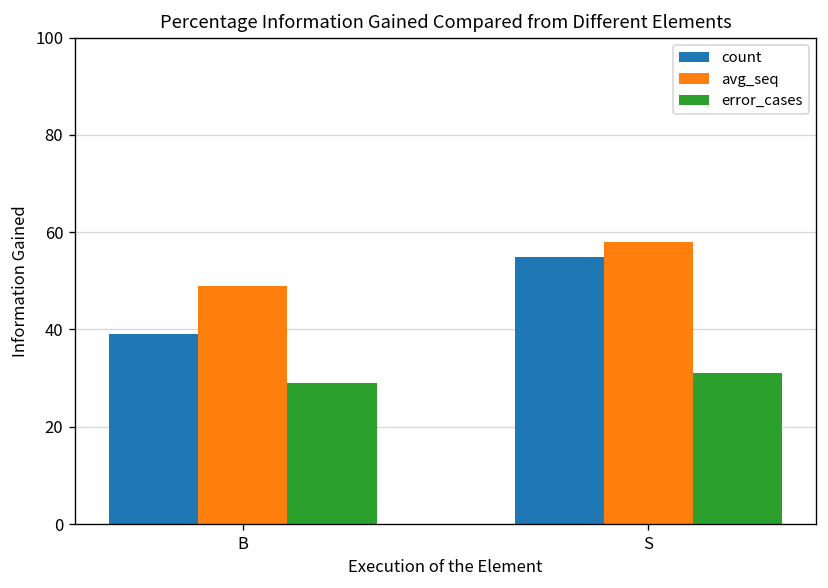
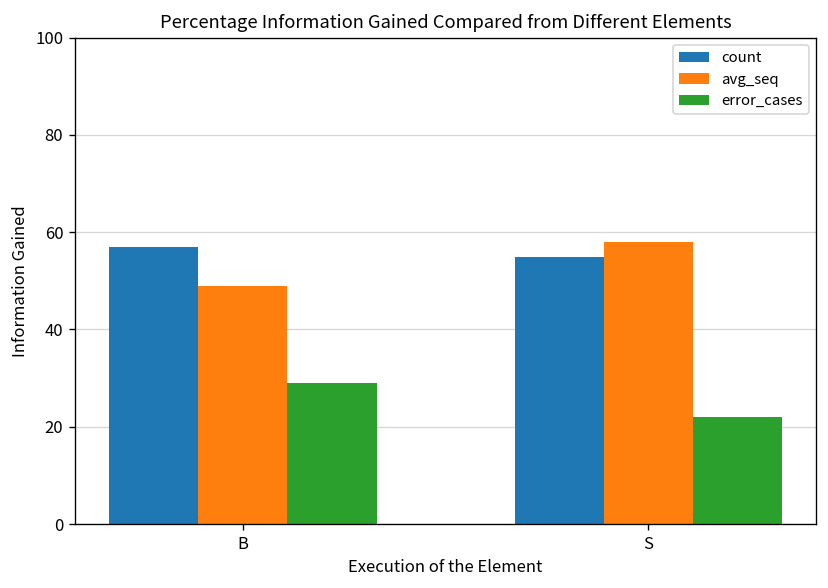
  {
    "count": {
-     "B": 39,
+     "B": 57,
      "S": 55
    },
    "avg_seq": {
      "B": 49,
      "S": 58
    },
    "error_cases": {
      "B": 29,
-     "S": 31
+     "S": 22
    }
  }
